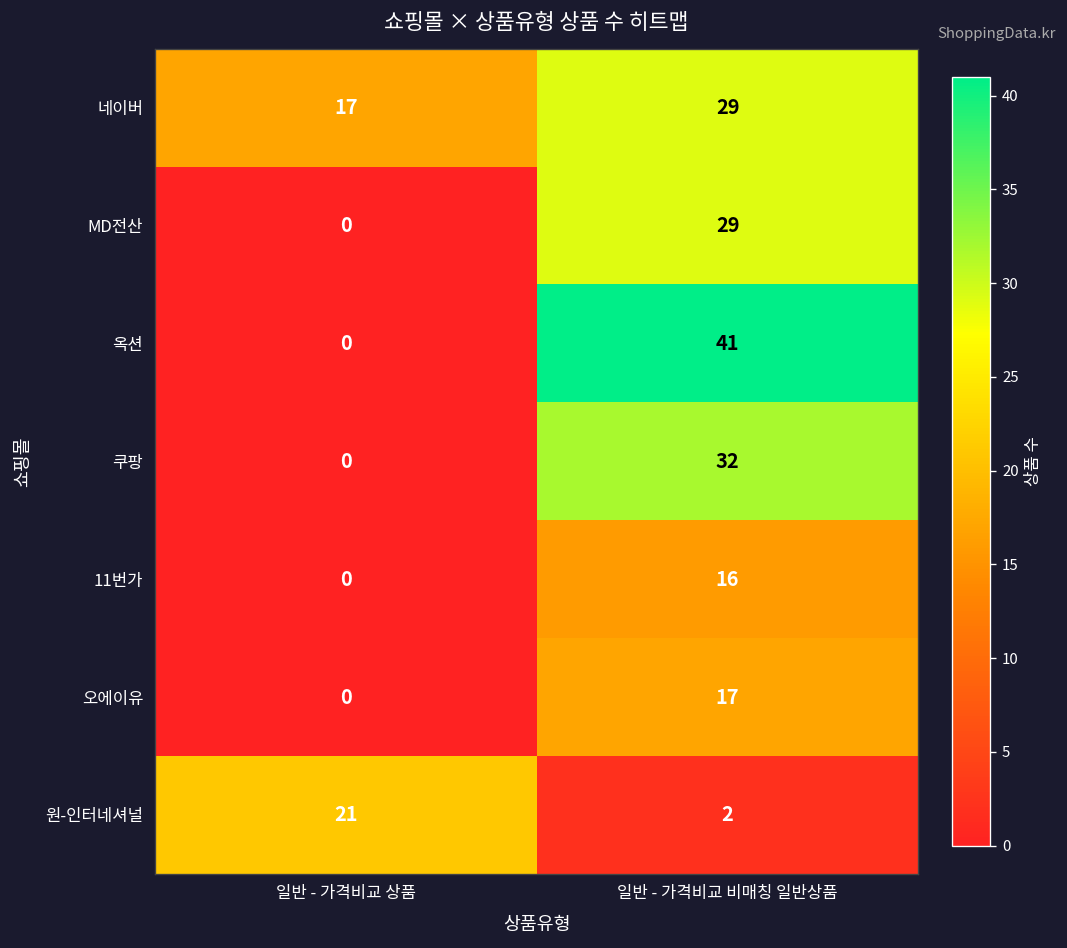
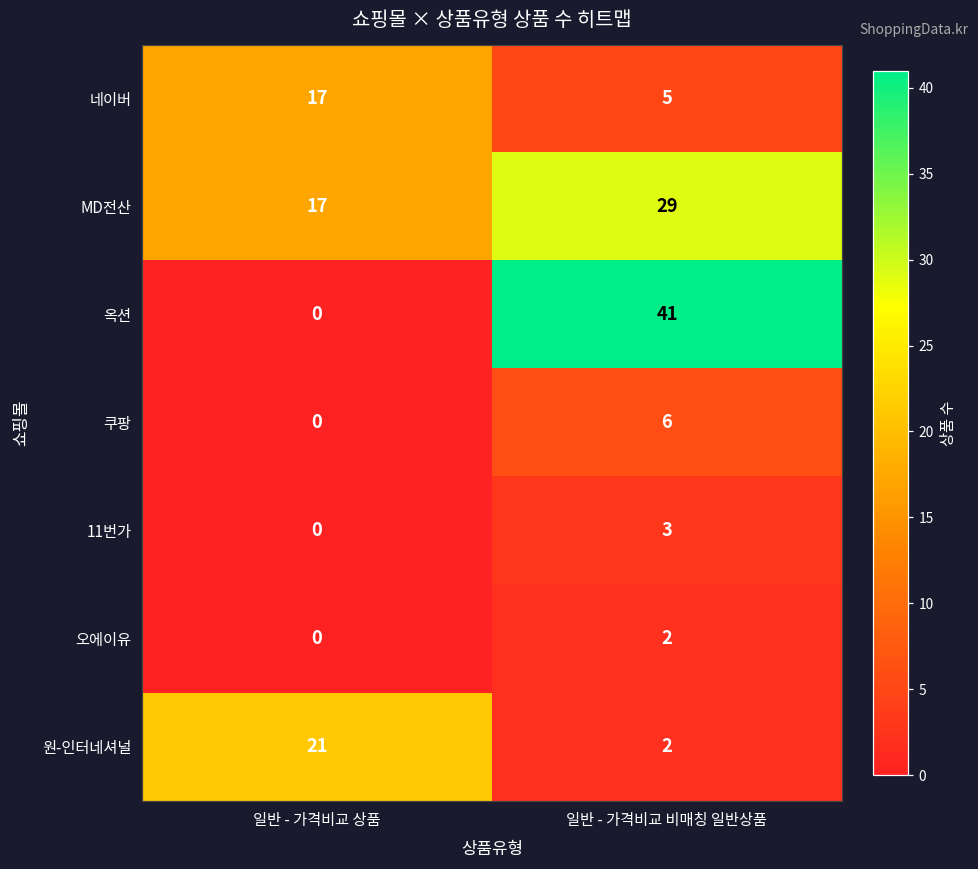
  {
    "네이버": {
      "일반 - 가격비교 상품": 17,
-     "일반 - 가격비교 비매칭 일반상품": 29
+     "일반 - 가격비교 비매칭 일반상품": 5
    },
    "MD전산": {
-     "일반 - 가격비교 상품": 0,
+     "일반 - 가격비교 상품": 17,
      "일반 - 가격비교 비매칭 일반상품": 29
    },
    "옥션": {
      "일반 - 가격비교 상품": 0,
      "일반 - 가격비교 비매칭 일반상품": 41
    },
    "쿠팡": {
      "일반 - 가격비교 상품": 0,
-     "일반 - 가격비교 비매칭 일반상품": 32
+     "일반 - 가격비교 비매칭 일반상품": 6
    },
    "11번가": {
      "일반 - 가격비교 상품": 0,
-     "일반 - 가격비교 비매칭 일반상품": 16
+     "일반 - 가격비교 비매칭 일반상품": 3
    },
    "오에이유": {
      "일반 - 가격비교 상품": 0,
-     "일반 - 가격비교 비매칭 일반상품": 17
+     "일반 - 가격비교 비매칭 일반상품": 2
    },
    "원-인터네셔널": {
      "일반 - 가격비교 상품": 21,
      "일반 - 가격비교 비매칭 일반상품": 2
    }
  }
